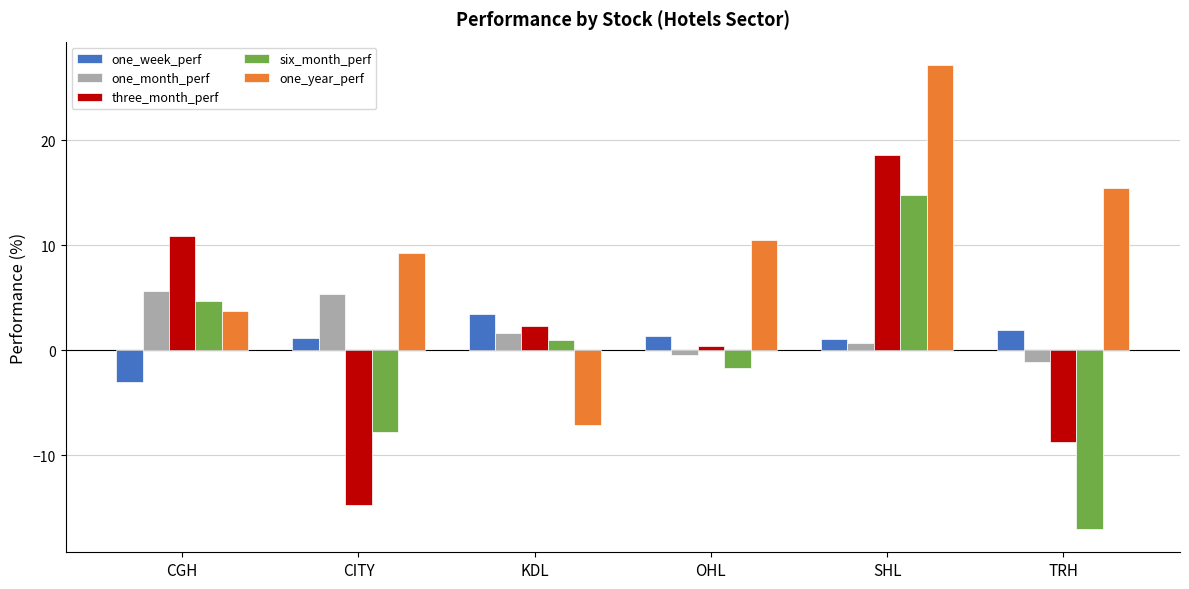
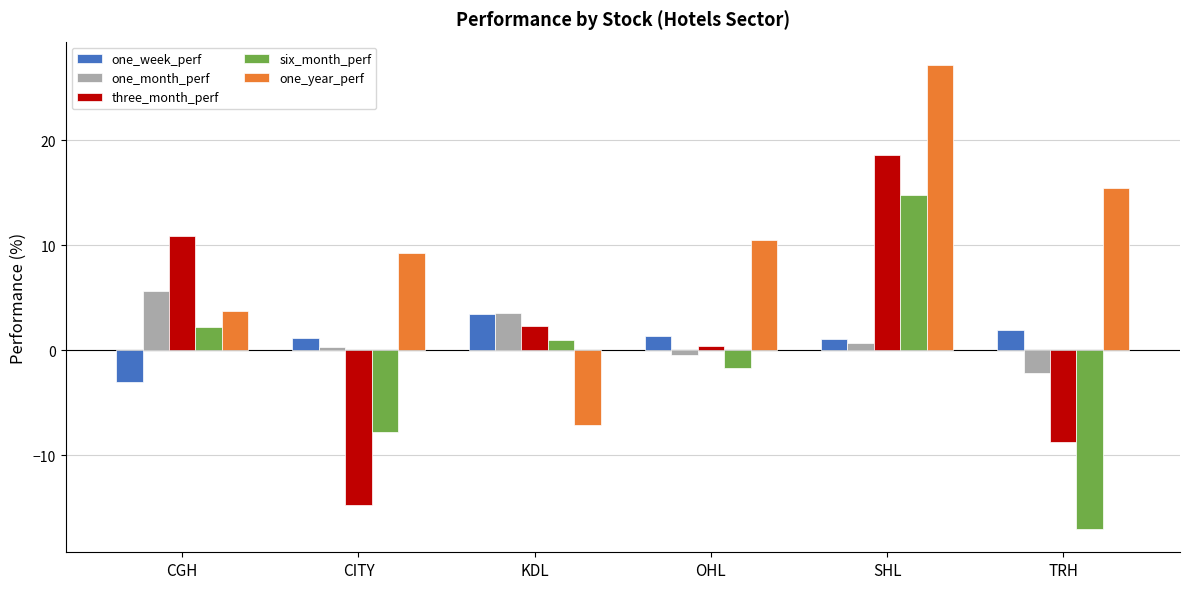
  {
    "one_week_perf": {
      "CGH": -3.0,
      "CITY": 1.1,
      "KDL": 3.5,
      "OHL": 1.4,
      "SHL": 1.1,
      "TRH": 1.9
    },
    "one_month_perf": {
      "CGH": 5.7,
-     "CITY": 5.4,
-     "KDL": 1.7,
+     "CITY": 0.3,
+     "KDL": 3.6,
      "OHL": -0.5,
      "SHL": 0.7,
-     "TRH": -1.1
+     "TRH": -2.2
    },
    "three_month_perf": {
      "CGH": 10.9,
      "CITY": -14.8,
      "KDL": 2.3,
      "OHL": 0.4,
      "SHL": 18.6,
      "TRH": -8.7
    },
    "six_month_perf": {
-     "CGH": 4.7,
+     "CGH": 2.2,
      "CITY": -7.8,
      "KDL": 1.0,
      "OHL": -1.7,
      "SHL": 14.8,
      "TRH": -17.0
    },
    "one_year_perf": {
      "CGH": 3.8,
      "CITY": 9.3,
      "KDL": -7.1,
      "OHL": 10.5,
      "SHL": 27.2,
      "TRH": 15.4
    }
  }
